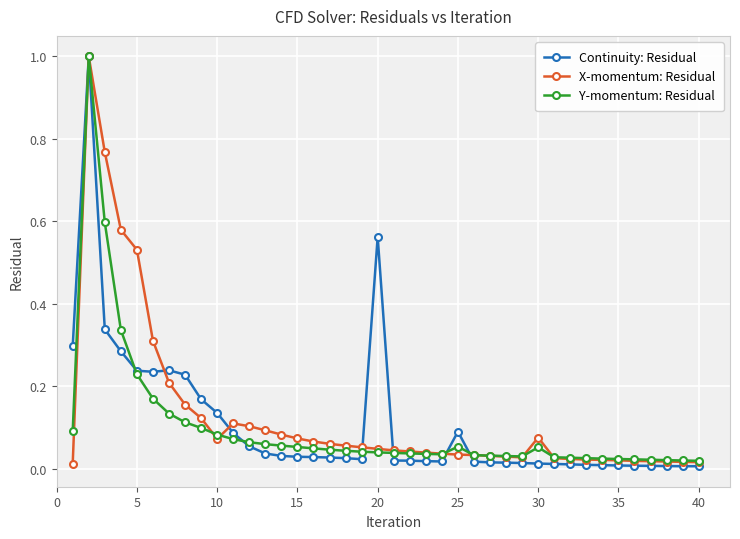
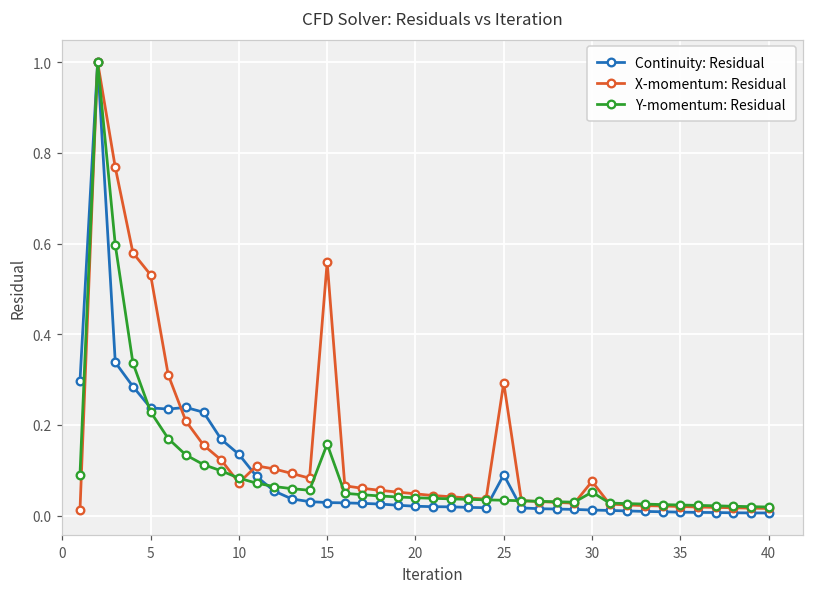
  {
    "Continuity: Residual": {
      "5": 0.24,
      "10": 0.14,
      "15": 0.03,
-     "20": 0.56,
+     "20": 0.02,
      "25": 0.09,
      "30": 0.01,
      "35": 0.01,
      "40": 0.01
    },
    "X-momentum: Residual": {
      "5": 0.53,
      "10": 0.07,
-     "15": 0.07,
+     "15": 0.56,
      "20": 0.05,
-     "25": 0.03,
+     "25": 0.29,
      "30": 0.08
    },
    "Y-momentum: Residual": {
      "5": 0.23,
      "10": 0.08,
-     "15": 0.05,
+     "15": 0.16,
      "20": 0.04,
-     "25": 0.05,
+     "25": 0.03,
      "30": 0.05
    }
  }
